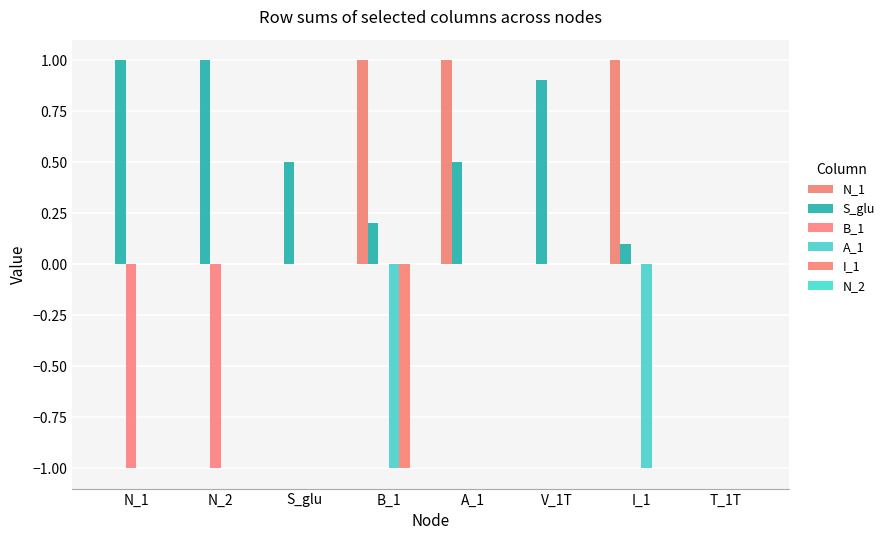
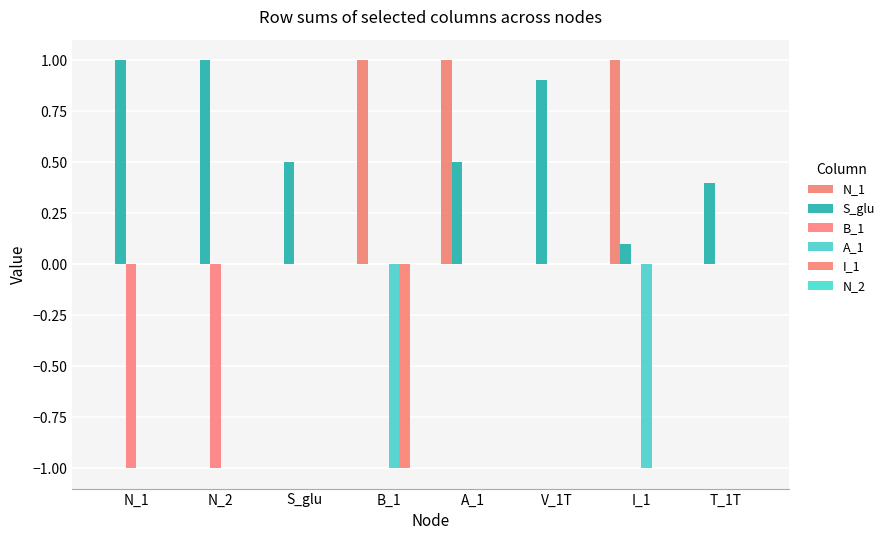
  {
    "S_glu": {
      "N_1": 1.0,
      "N_2": 1.0,
      "S_glu": 0.5,
-     "B_1": 0.2,
+     "B_1": 0.0,
      "A_1": 0.5,
      "V_1T": 0.9,
      "I_1": 0.1,
-     "T_1T": 0.0
+     "T_1T": 0.4
    }
  }
